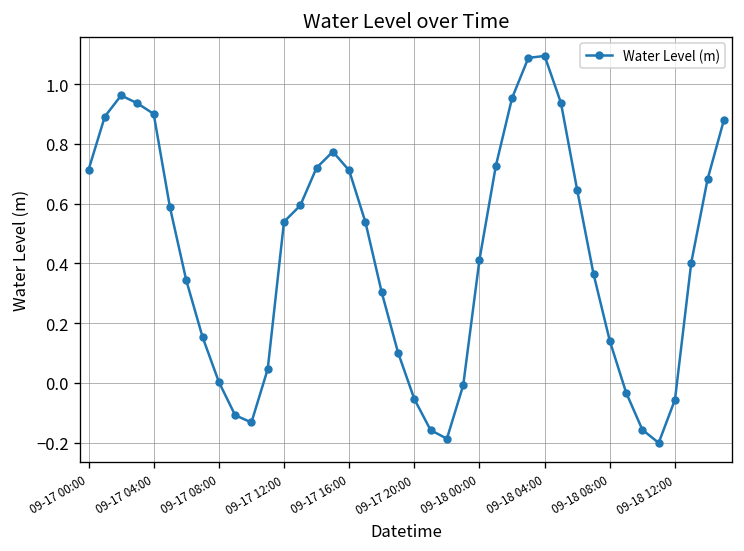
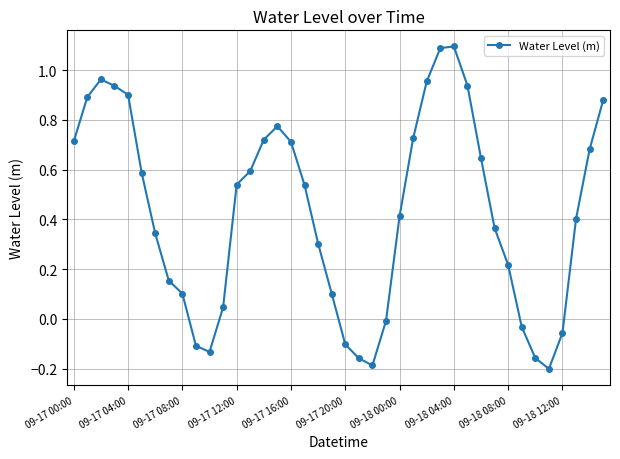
  {
    "09-17 00:00": 0.71,
    "09-17 04:00": 0.90,
-   "09-17 08:00": 0.00,
+   "09-17 08:00": 0.10,
    "09-17 12:00": 0.54,
    "09-17 16:00": 0.71,
-   "09-17 20:00": -0.05,
+   "09-17 20:00": -0.10,
    "09-18 00:00": 0.41,
    "09-18 04:00": 1.09,
-   "09-18 08:00": 0.14,
+   "09-18 08:00": 0.22,
    "09-18 12:00": -0.06
  }
